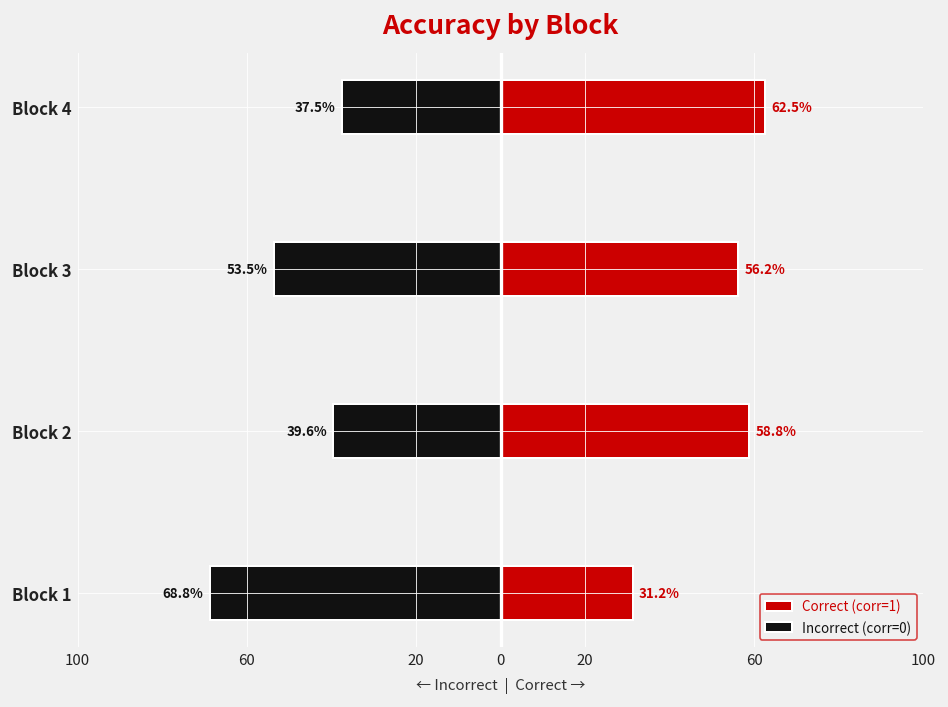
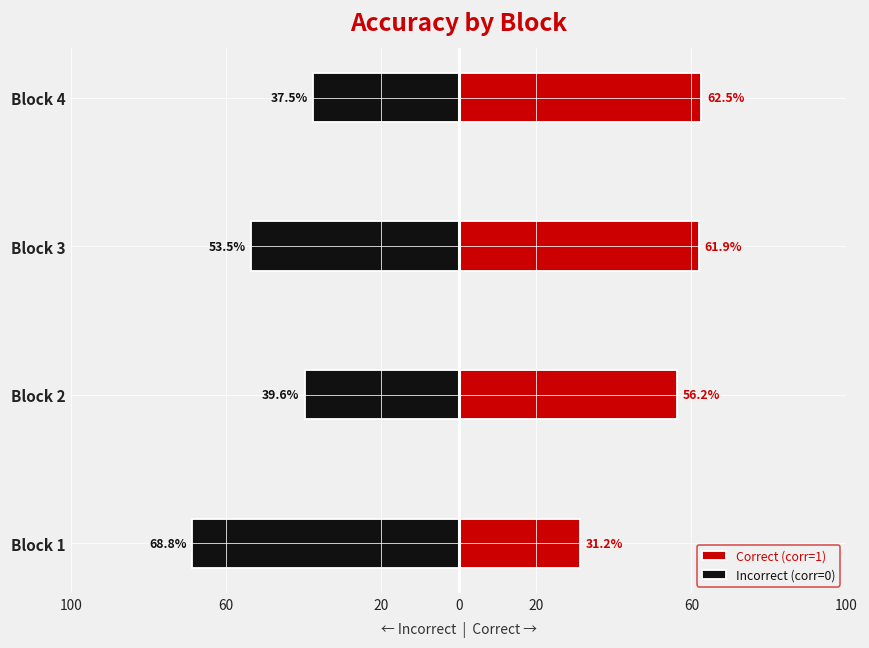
  {
    "Correct (corr=1)": {
      "Block 4": "62.5%",
-     "Block 3": "56.2%",
-     "Block 2": "58.8%",
+     "Block 3": "61.9%",
+     "Block 2": "56.2%",
      "Block 1": "31.2%"
    }
  }
